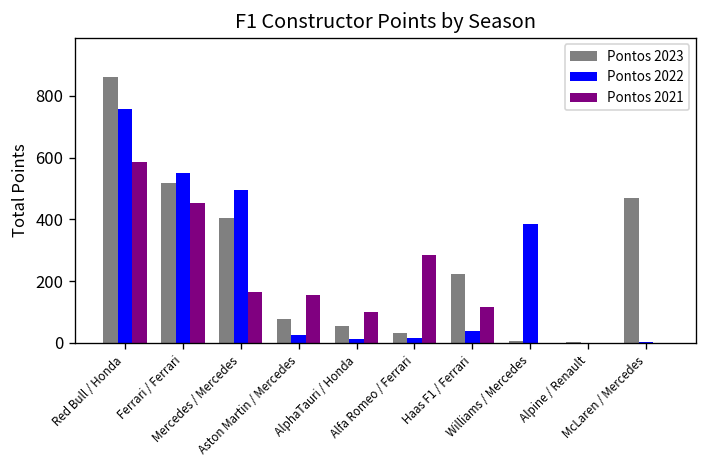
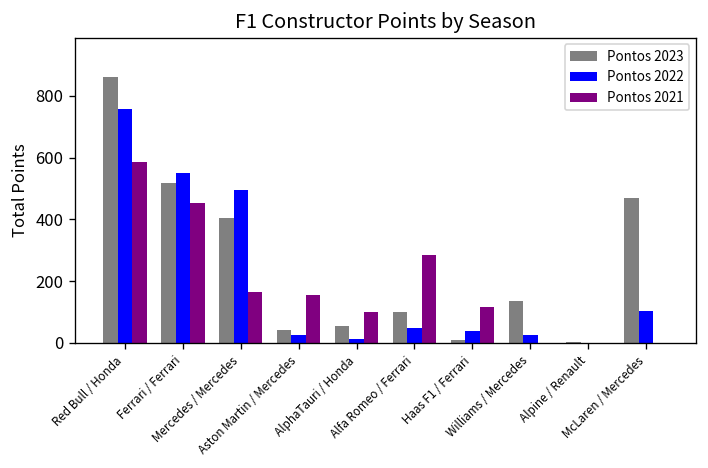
  {
    "Pontos 2023": {
      "Red Bull / Honda": 860,
      "Ferrari / Ferrari": 520,
      "Mercedes / Mercedes": 410,
-     "Aston Martin / Mercedes": 80,
+     "Aston Martin / Mercedes": 40,
      "AlphaTauri / Honda": 50,
-     "Alfa Romeo / Ferrari": 30,
-     "Haas F1 / Ferrari": 220,
-     "Williams / Mercedes": 10,
+     "Alfa Romeo / Ferrari": 100,
+     "Haas F1 / Ferrari": 10,
+     "Williams / Mercedes": 140,
      "McLaren / Mercedes": 470
    },
    "Pontos 2022": {
      "Red Bull / Honda": 760,
      "Ferrari / Ferrari": 550,
      "Mercedes / Mercedes": 500,
      "Aston Martin / Mercedes": 30,
      "AlphaTauri / Honda": 10,
-     "Alfa Romeo / Ferrari": 20,
+     "Alfa Romeo / Ferrari": 50,
      "Haas F1 / Ferrari": 40,
-     "Williams / Mercedes": 380,
+     "Williams / Mercedes": 30,
      "Alpine / Renault": 0,
-     "McLaren / Mercedes": 0
+     "McLaren / Mercedes": 100
    },
    "Pontos 2021": {
      "Red Bull / Honda": 590,
      "Ferrari / Ferrari": 450,
      "Mercedes / Mercedes": 160,
      "Aston Martin / Mercedes": 160,
      "AlphaTauri / Honda": 100,
      "Alfa Romeo / Ferrari": 280,
      "Haas F1 / Ferrari": 120,
      "Williams / Mercedes": 0,
      "Alpine / Renault": 0,
      "McLaren / Mercedes": 0
    }
  }
